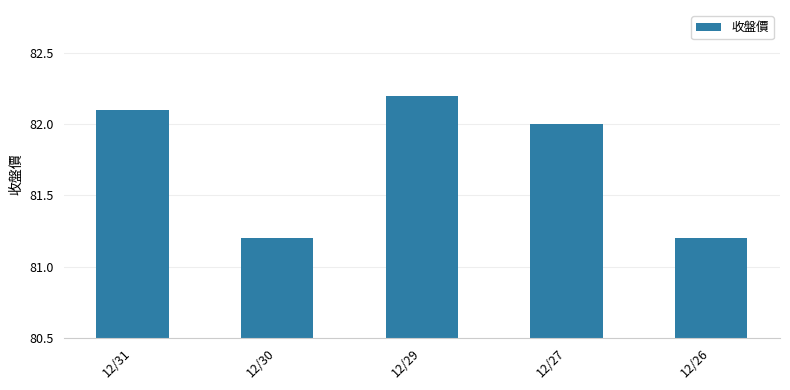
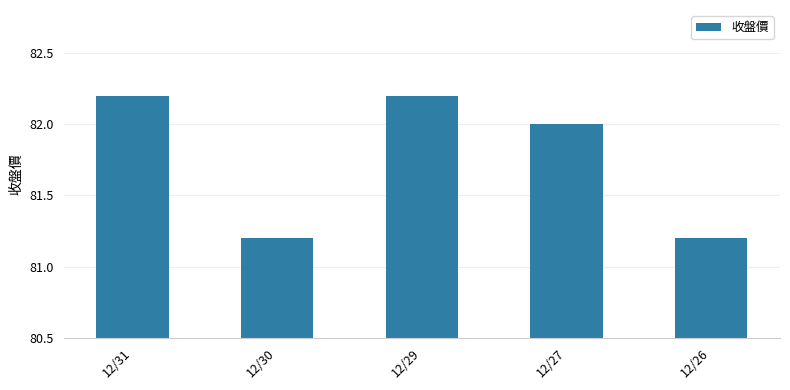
  {
-   "12/31": 82.1,
+   "12/31": 82.2,
    "12/30": 81.2,
    "12/29": 82.2,
    "12/27": 82.0,
    "12/26": 81.2
  }
